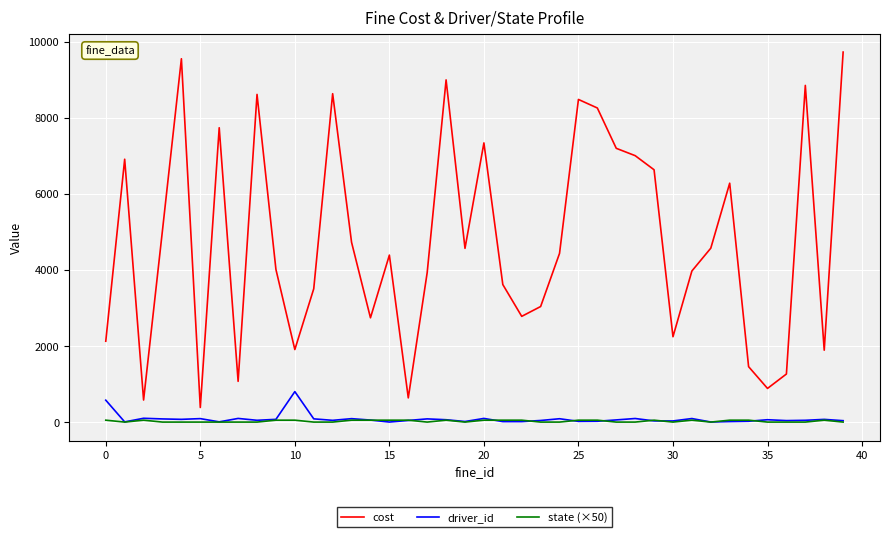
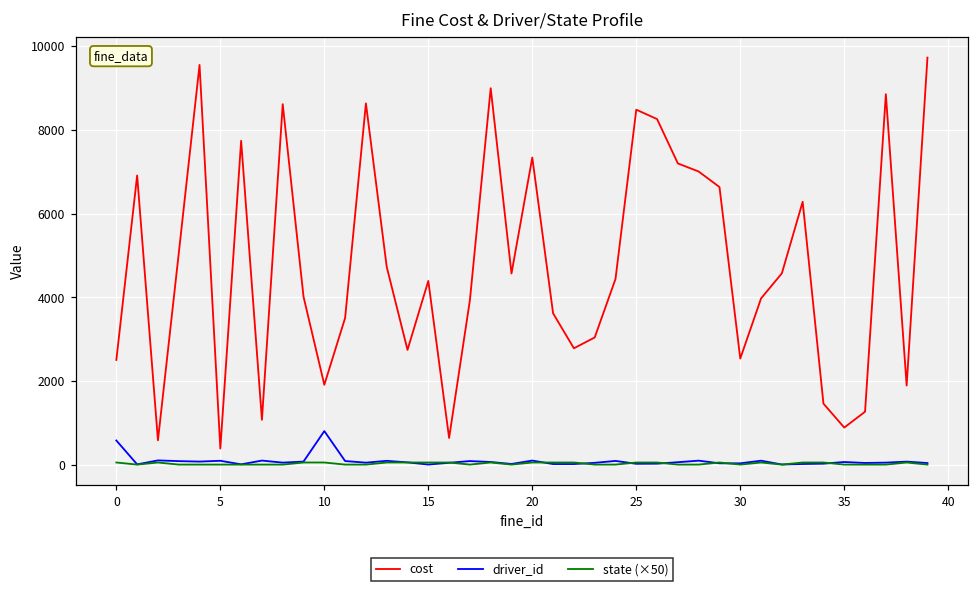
  {
    "cost": {
-     "0": 2100,
+     "0": 2500,
      "5": 400,
      "10": 1900,
      "15": 4400,
      "20": 7300,
      "25": 8500,
-     "30": 2200,
+     "30": 2500,
      "35": 900
    },
    "driver_id": {
      "0": 600,
      "5": 100,
      "10": 800
    },
    "state (×50)": {
      "0": 100,
      "5": 0,
      "10": 100
    }
  }
